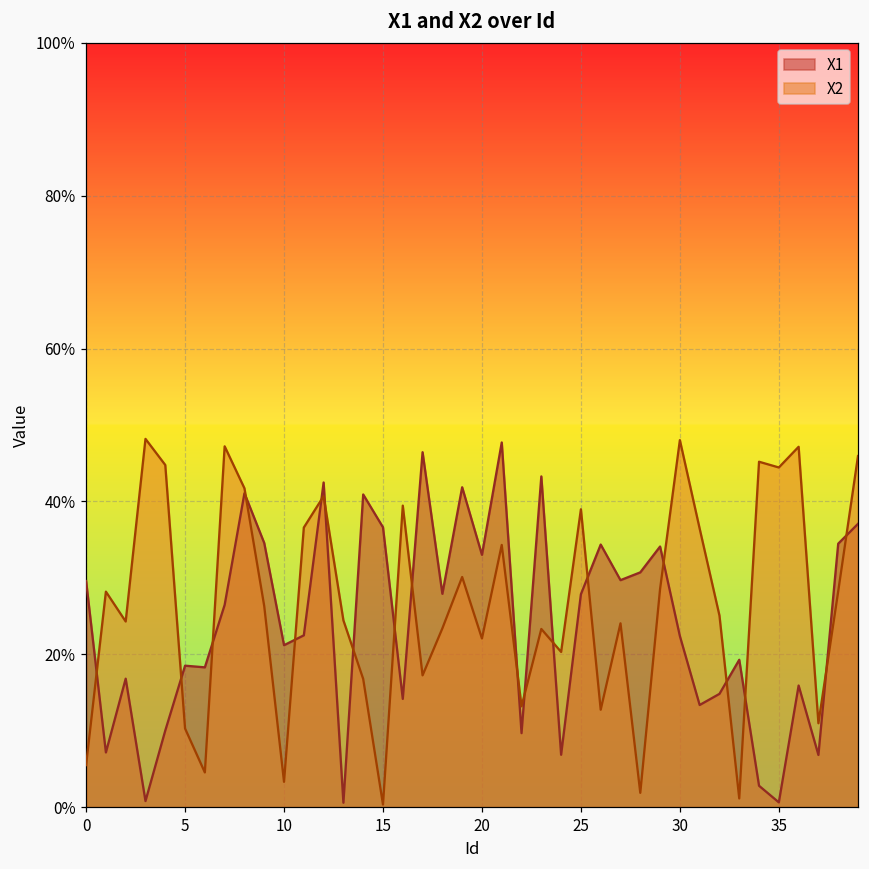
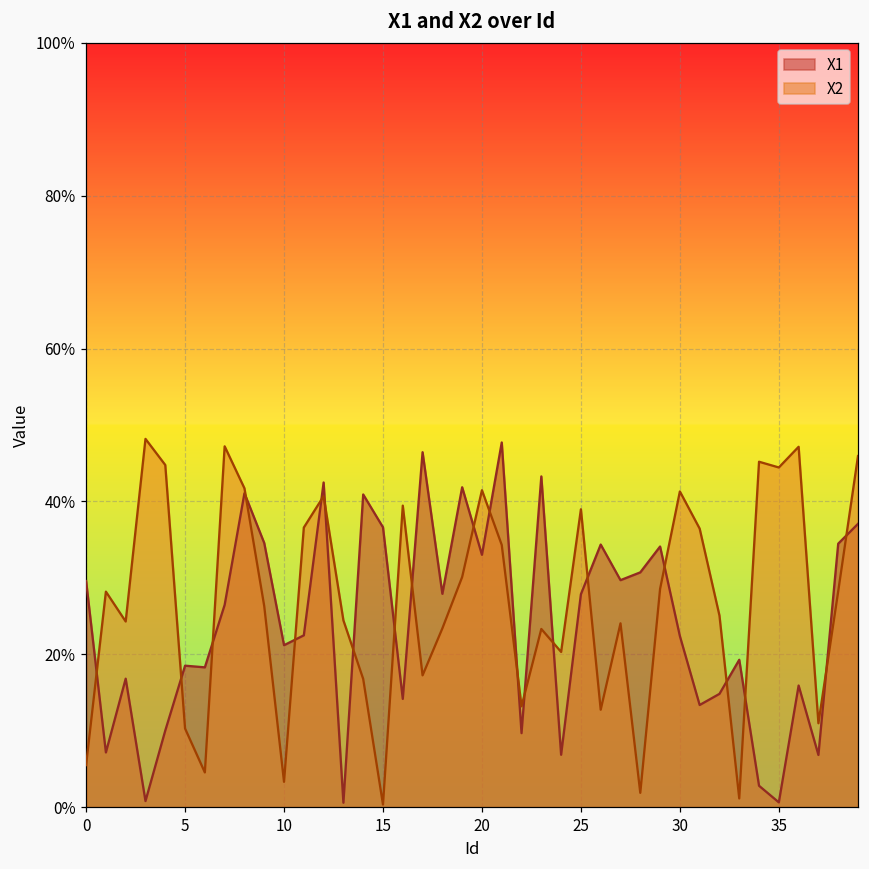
  {
    "X1": {
      "0": "30%",
      "5": "19%",
      "10": "21%",
      "15": "37%",
      "20": "33%",
      "25": "28%",
      "30": "22%",
      "35": "1%"
    },
    "X2": {
      "0": "5%",
      "5": "10%",
      "10": "3%",
      "15": "0%",
-     "20": "22%",
+     "20": "41%",
      "25": "39%",
-     "30": "48%",
+     "30": "41%",
      "35": "44%"
    }
  }
